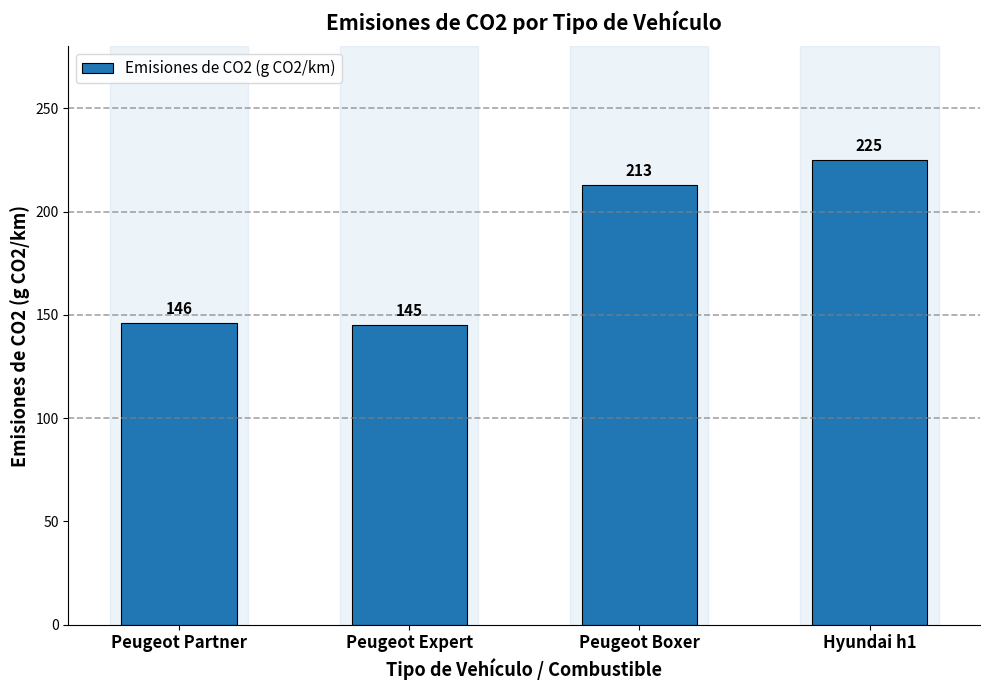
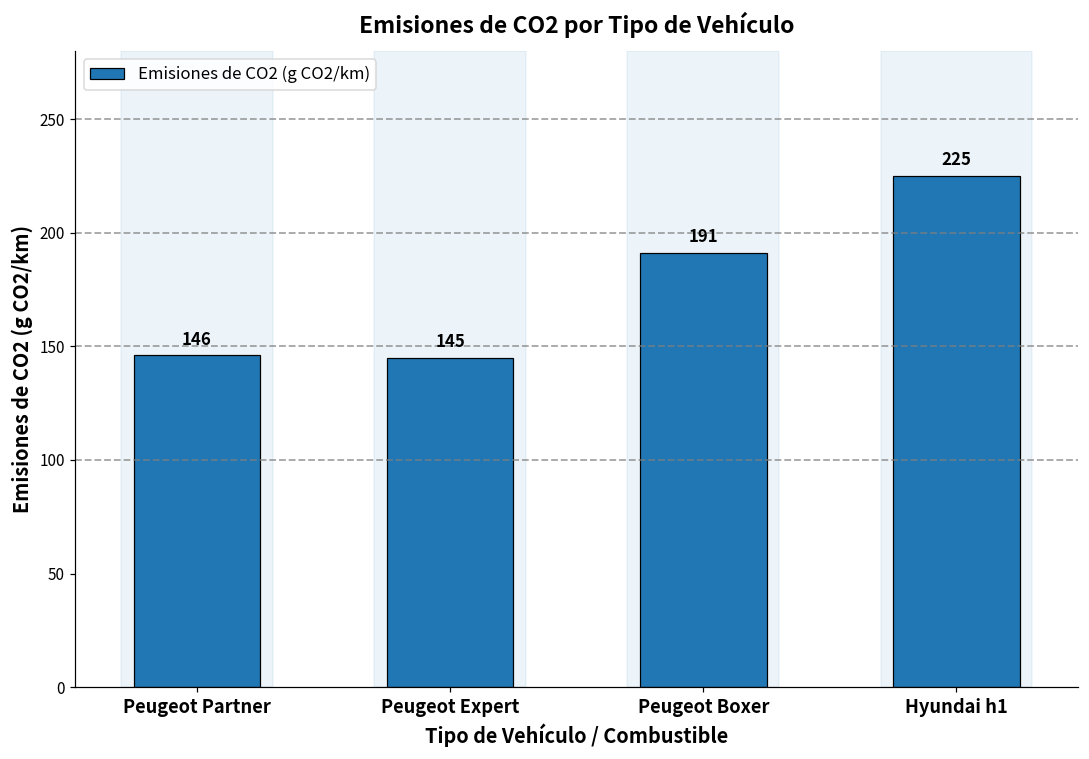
  {
    "Peugeot Partner": 146,
    "Peugeot Expert": 145,
-   "Peugeot Boxer": 213,
+   "Peugeot Boxer": 191,
    "Hyundai h1": 225
  }
